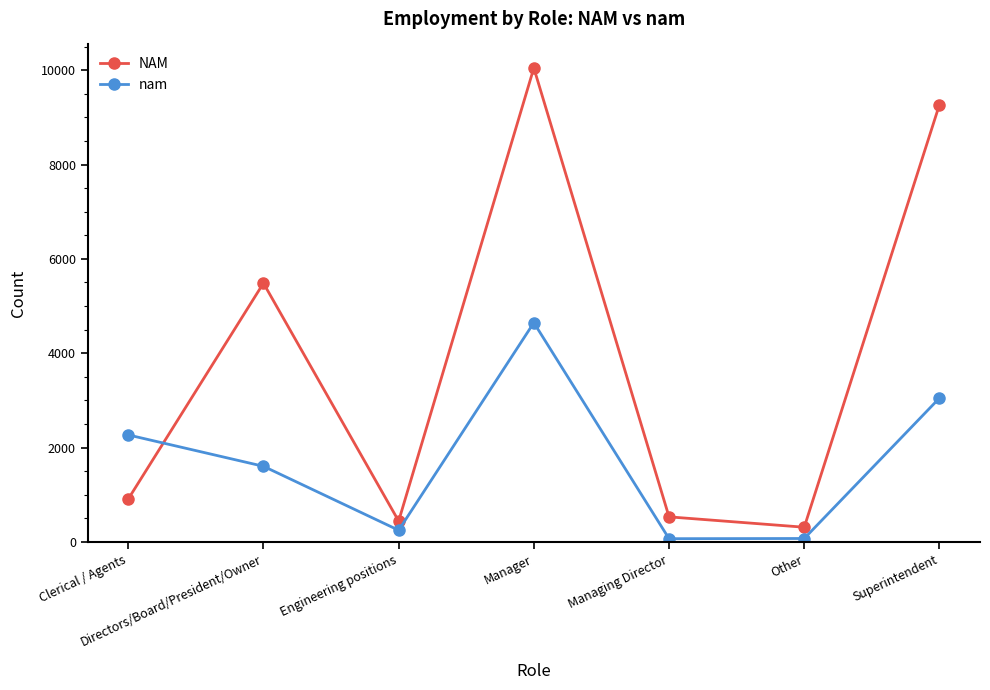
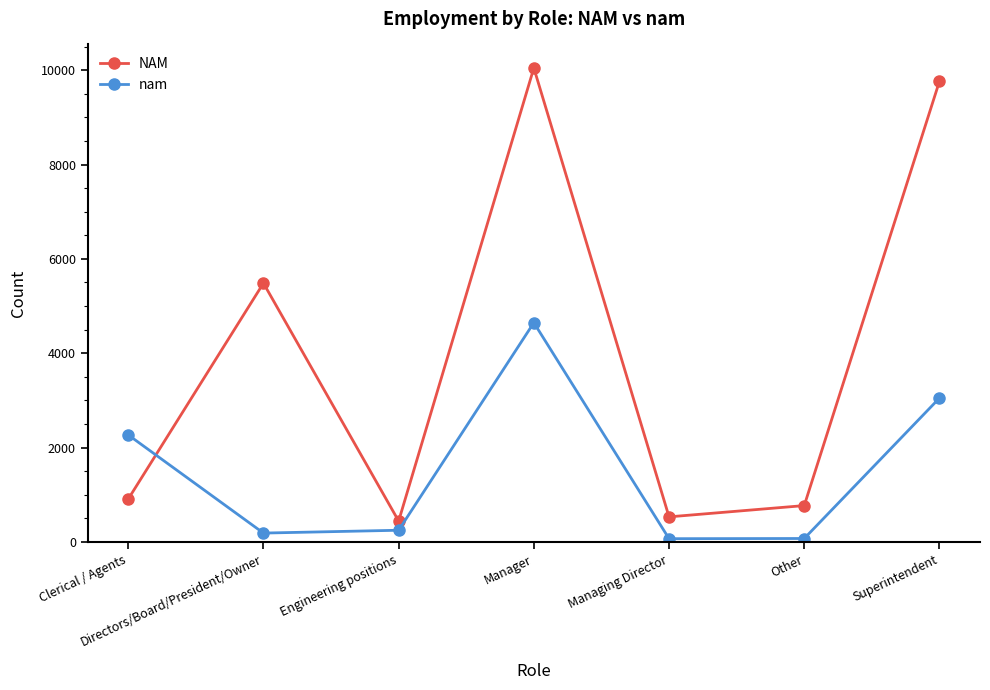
  {
    "NAM": {
      "Clerical / Agents": 900,
      "Directors/Board/President/Owner": 5500,
      "Engineering positions": 400,
      "Manager": 10000,
      "Managing Director": 500,
-     "Other": 300,
-     "Superintendent": 9300
+     "Other": 800,
+     "Superintendent": 9800
    },
    "nam": {
      "Clerical / Agents": 2300,
-     "Directors/Board/President/Owner": 1600,
+     "Directors/Board/President/Owner": 200,
      "Engineering positions": 200,
      "Manager": 4600,
      "Managing Director": 100,
      "Other": 100,
      "Superintendent": 3000
    }
  }
